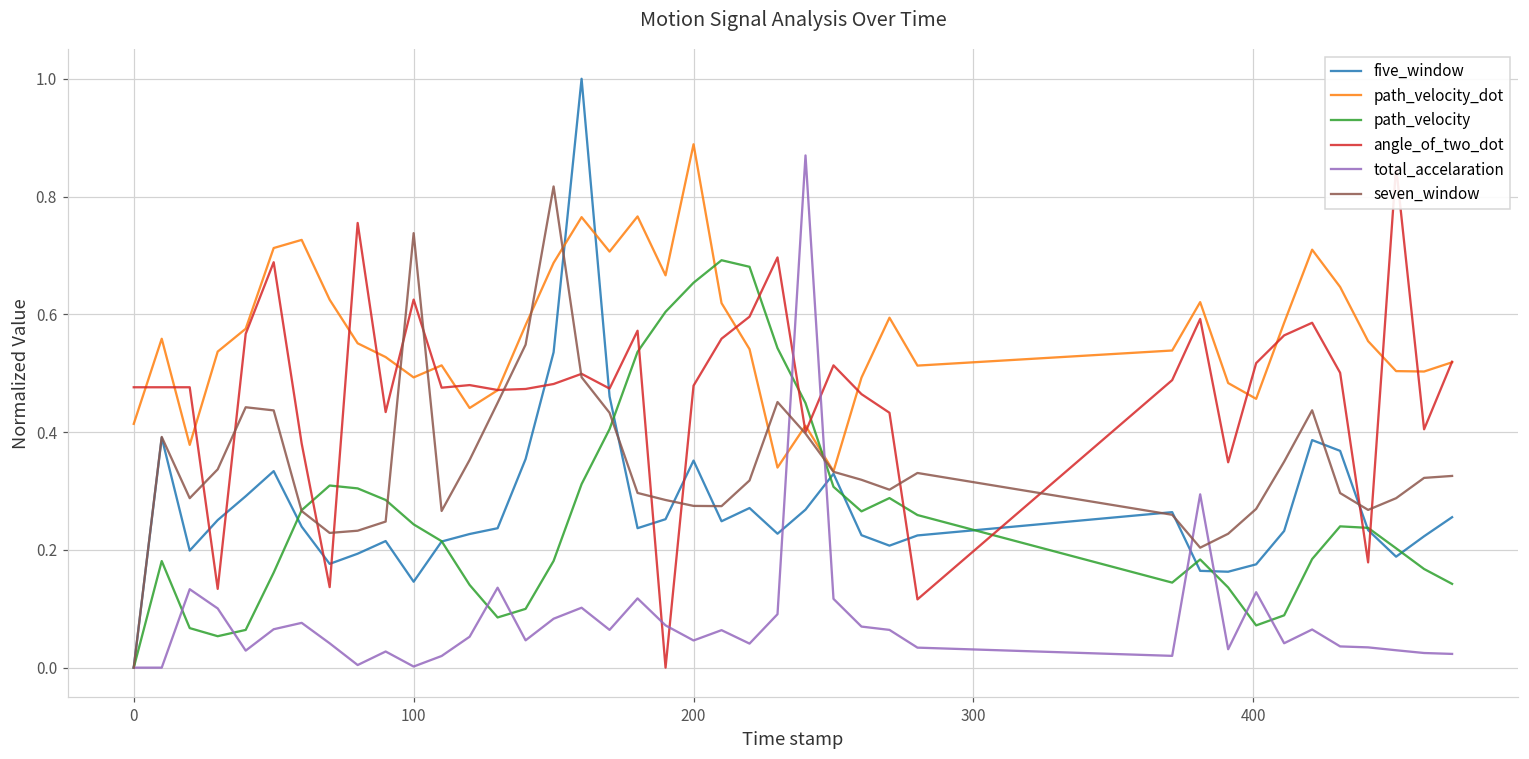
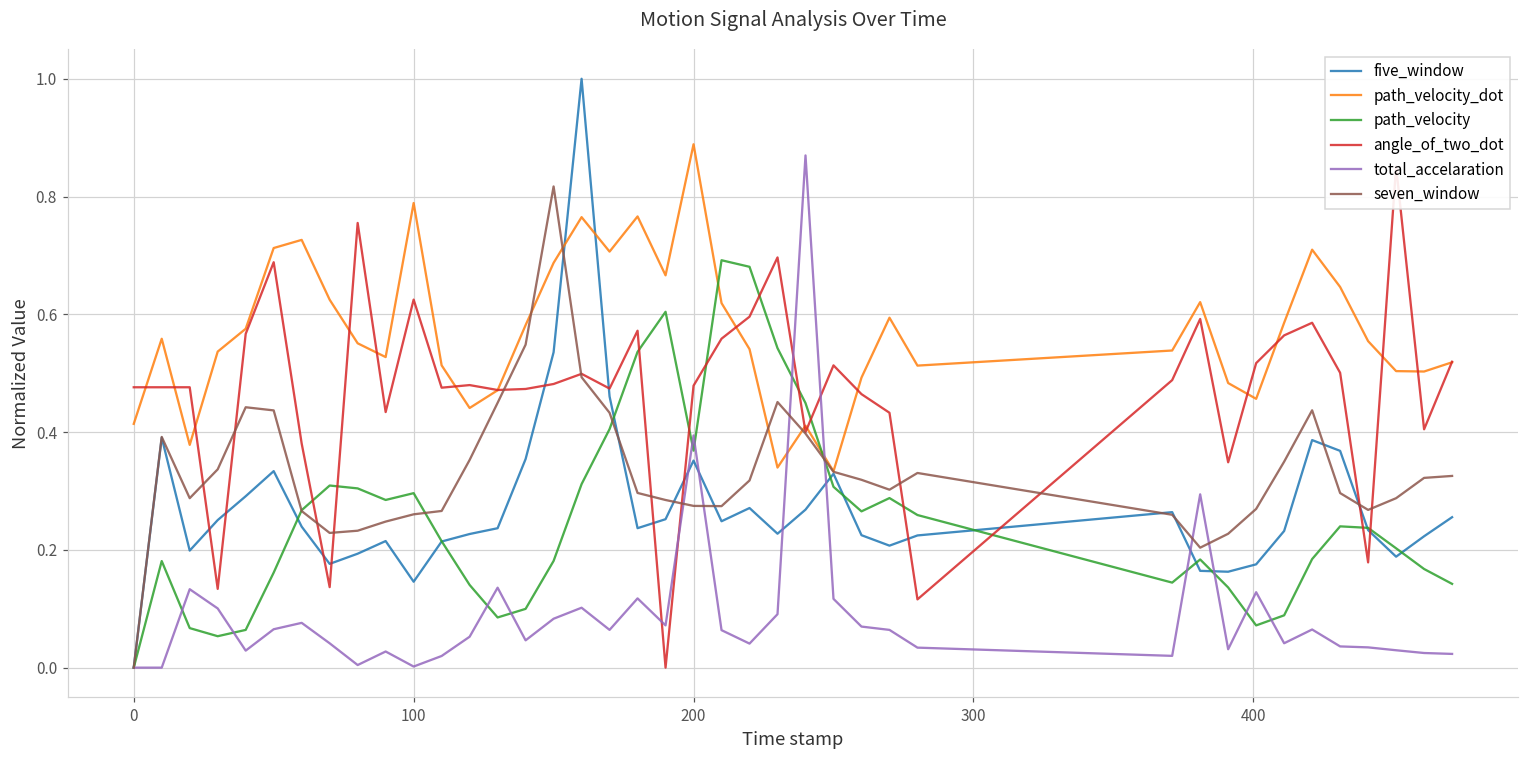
  {
    "five_window": {
      "100": 0.15,
      "200": 0.35
    },
    "path_velocity_dot": {
      "0": 0.41,
-     "100": 0.49,
+     "100": 0.79,
      "200": 0.89
    },
    "path_velocity": {
-     "100": 0.24,
-     "200": 0.65
+     "100": 0.30,
+     "200": 0.37
    },
    "angle_of_two_dot": {
      "0": 0.48,
      "100": 0.62,
      "200": 0.48
    },
    "total_accelaration": {
      "100": 0.00,
-     "200": 0.05
+     "200": 0.39
    },
    "seven_window": {
-     "100": 0.74,
+     "100": 0.26,
      "200": 0.27
    }
  }
